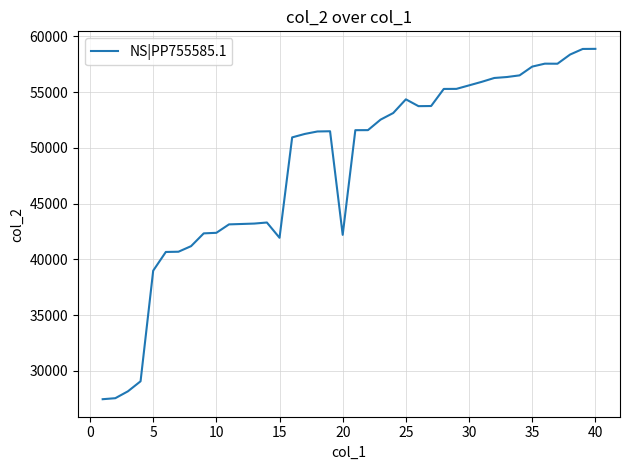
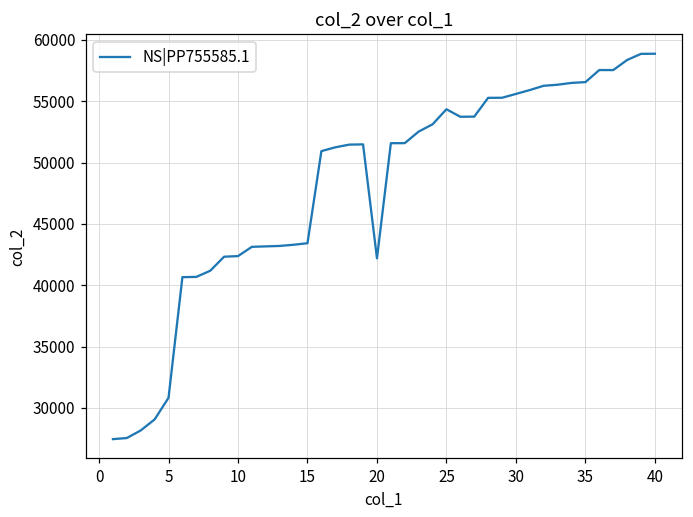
  {
-   "5": 39000,
+   "5": 30800,
    "10": 42400,
-   "15": 41900,
+   "15": 43400,
    "20": 42200,
    "25": 54300,
    "30": 55600,
-   "35": 57300,
+   "35": 56600,
    "40": 58900
  }
